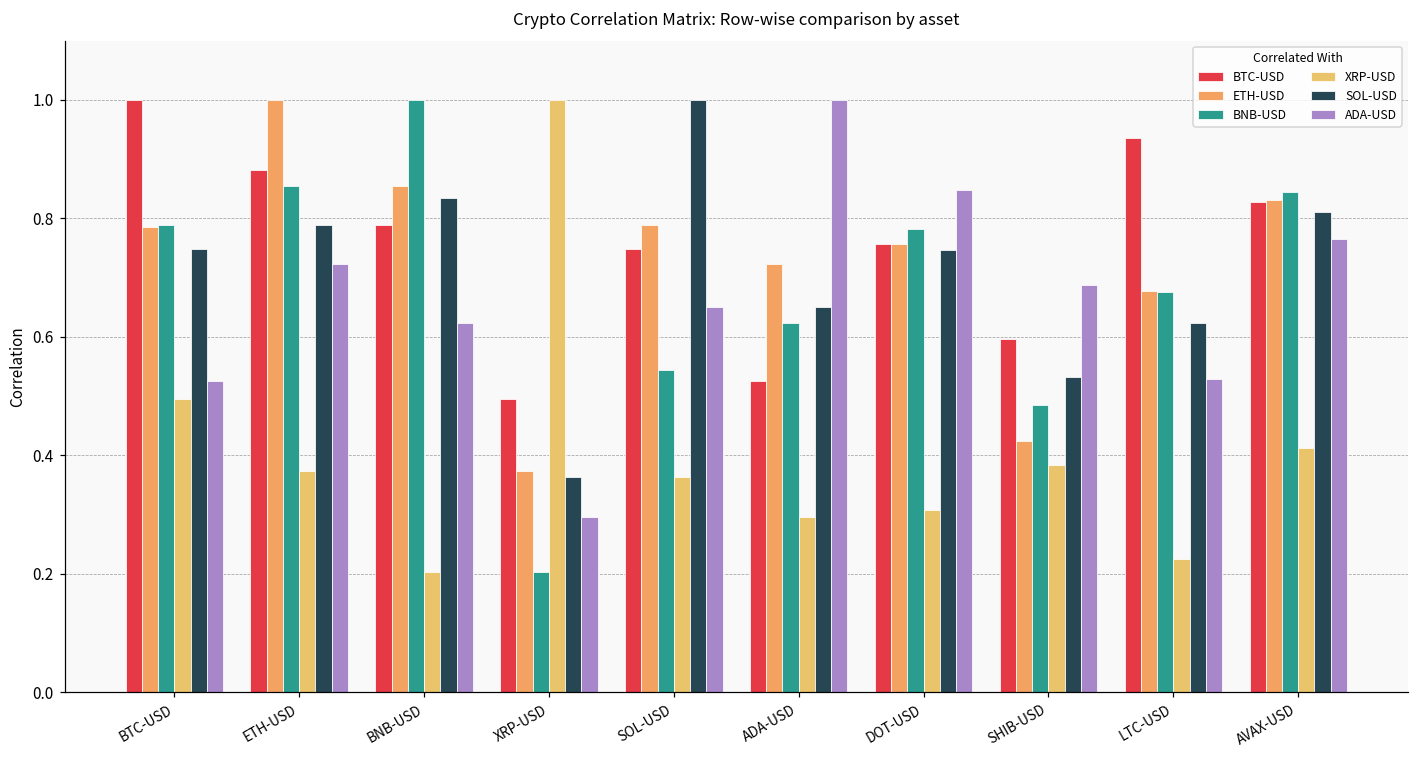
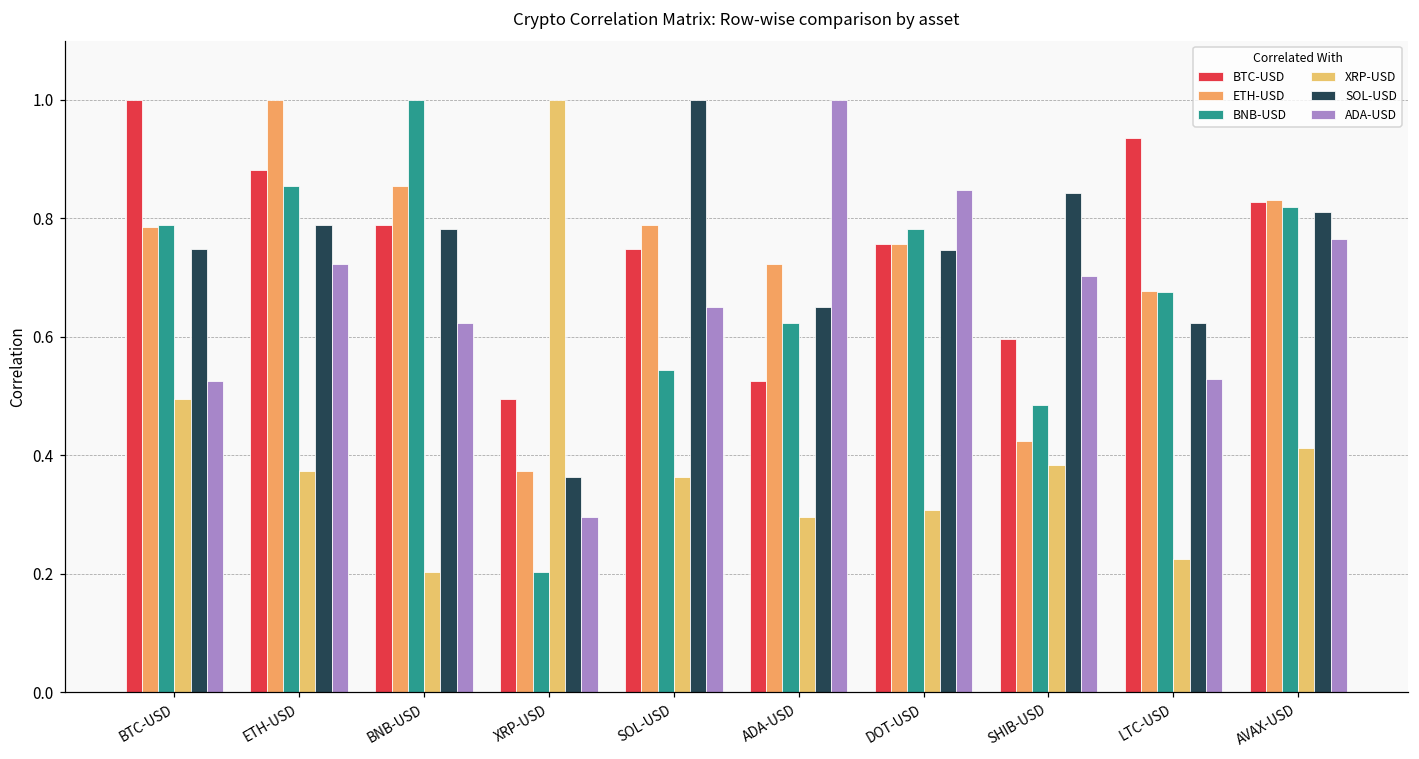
  {
    "BTC-USD": {
      "BTC-USD": 1.00,
      "ETH-USD": 0.88,
      "BNB-USD": 0.79,
      "XRP-USD": 0.49,
      "SOL-USD": 0.75,
      "ADA-USD": 0.53,
      "DOT-USD": 0.76,
      "SHIB-USD": 0.60,
      "LTC-USD": 0.93,
      "AVAX-USD": 0.83
    },
    "BNB-USD": {
      "BTC-USD": 0.79,
      "ETH-USD": 0.86,
      "BNB-USD": 1.00,
      "XRP-USD": 0.20,
      "SOL-USD": 0.54,
      "ADA-USD": 0.62,
      "DOT-USD": 0.78,
      "SHIB-USD": 0.48,
      "LTC-USD": 0.68,
-     "AVAX-USD": 0.84
+     "AVAX-USD": 0.82
    },
    "SOL-USD": {
      "BTC-USD": 0.75,
      "ETH-USD": 0.79,
-     "BNB-USD": 0.83,
+     "BNB-USD": 0.78,
      "XRP-USD": 0.36,
      "SOL-USD": 1.00,
      "ADA-USD": 0.65,
      "DOT-USD": 0.75,
-     "SHIB-USD": 0.53,
+     "SHIB-USD": 0.84,
      "LTC-USD": 0.62,
      "AVAX-USD": 0.81
    },
    "ADA-USD": {
      "BTC-USD": 0.53,
      "ETH-USD": 0.72,
      "BNB-USD": 0.62,
      "XRP-USD": 0.30,
      "SOL-USD": 0.65,
      "ADA-USD": 1.00,
      "DOT-USD": 0.85,
-     "SHIB-USD": 0.69,
+     "SHIB-USD": 0.70,
      "LTC-USD": 0.53,
      "AVAX-USD": 0.76
    }
  }
